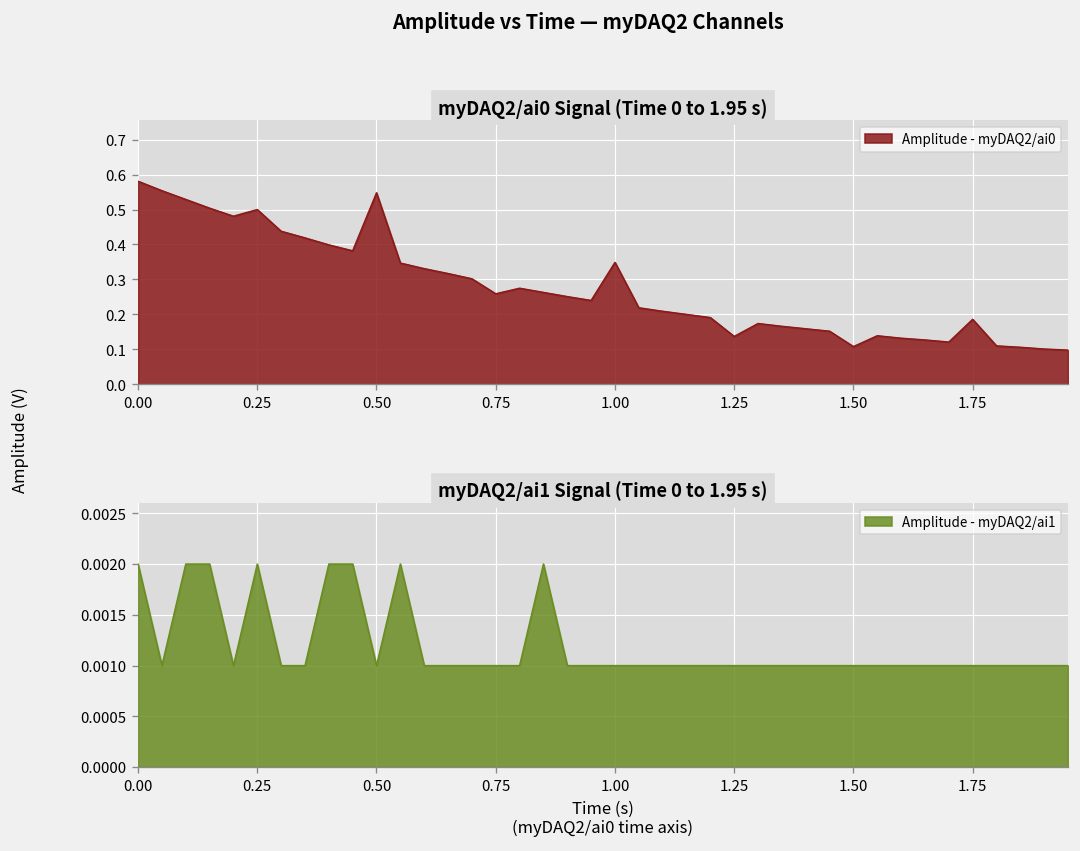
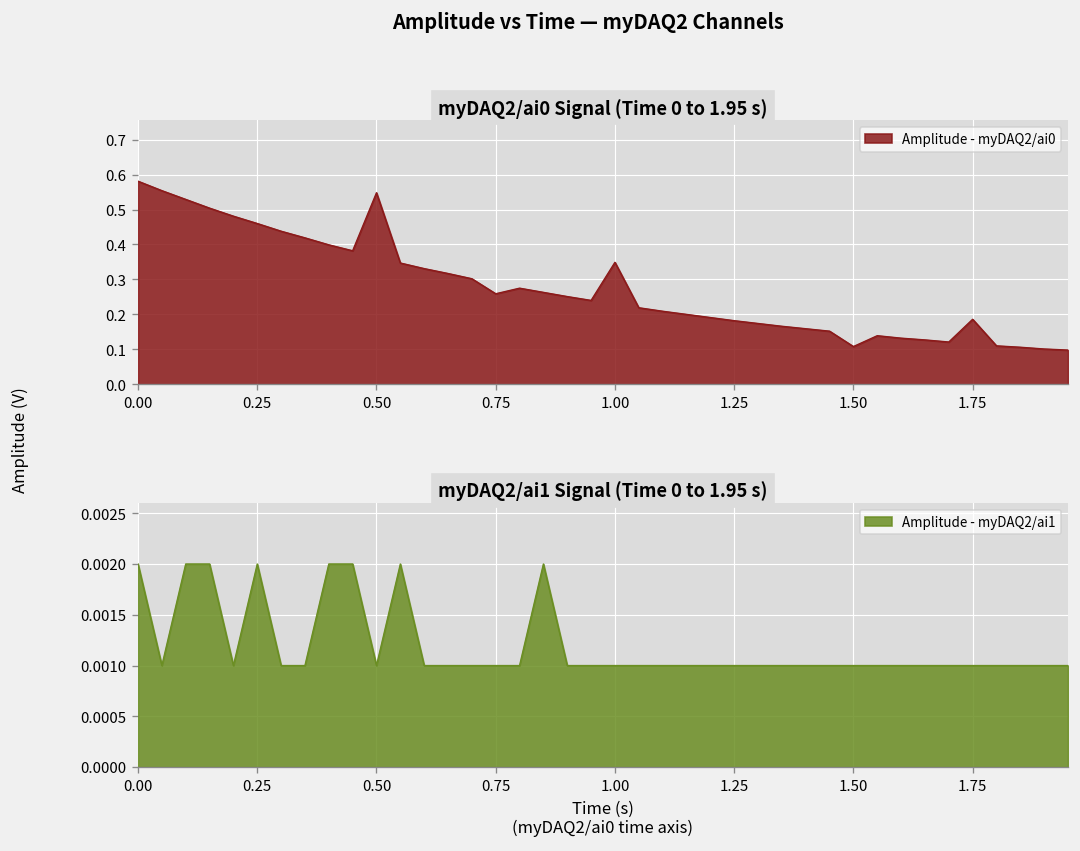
  {
    "myDAQ2/ai0 Signal (Time 0 to 1.95 s)": {
      "0.00": 0.58,
-     "0.25": 0.50,
+     "0.25": 0.46,
      "0.50": 0.55,
      "0.75": 0.26,
      "1.00": 0.35,
-     "1.25": 0.14,
+     "1.25": 0.18,
      "1.50": 0.11,
      "1.75": 0.19
    },
    "myDAQ2/ai1 Signal (Time 0 to 1.95 s)": {
      "0.00": 0.0020,
      "0.25": 0.0020,
      "0.50": 0.0010,
      "0.75": 0.0010,
      "1.00": 0.0010,
      "1.25": 0.0010,
      "1.50": 0.0010,
      "1.75": 0.0010
    }
  }
